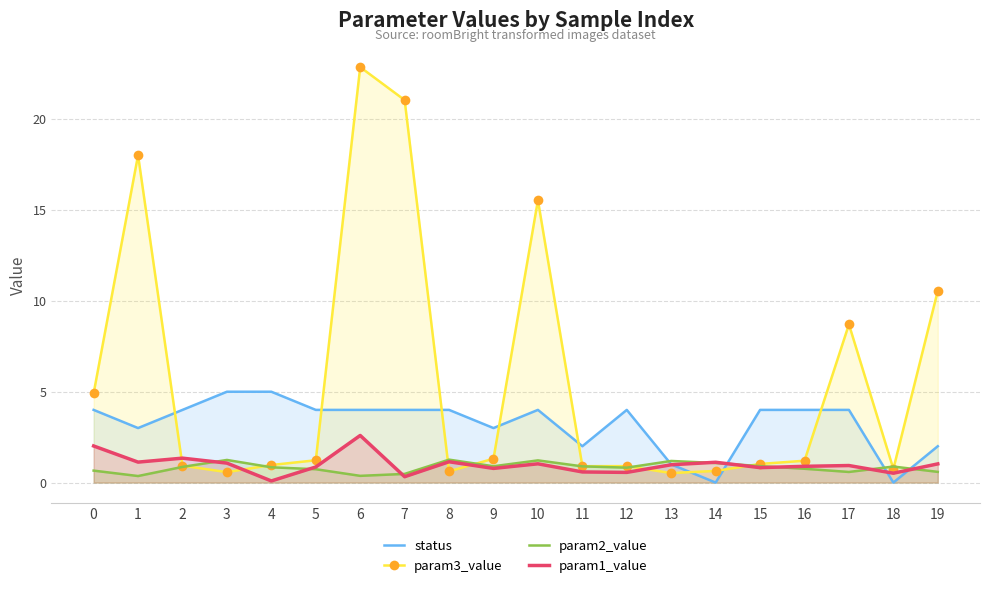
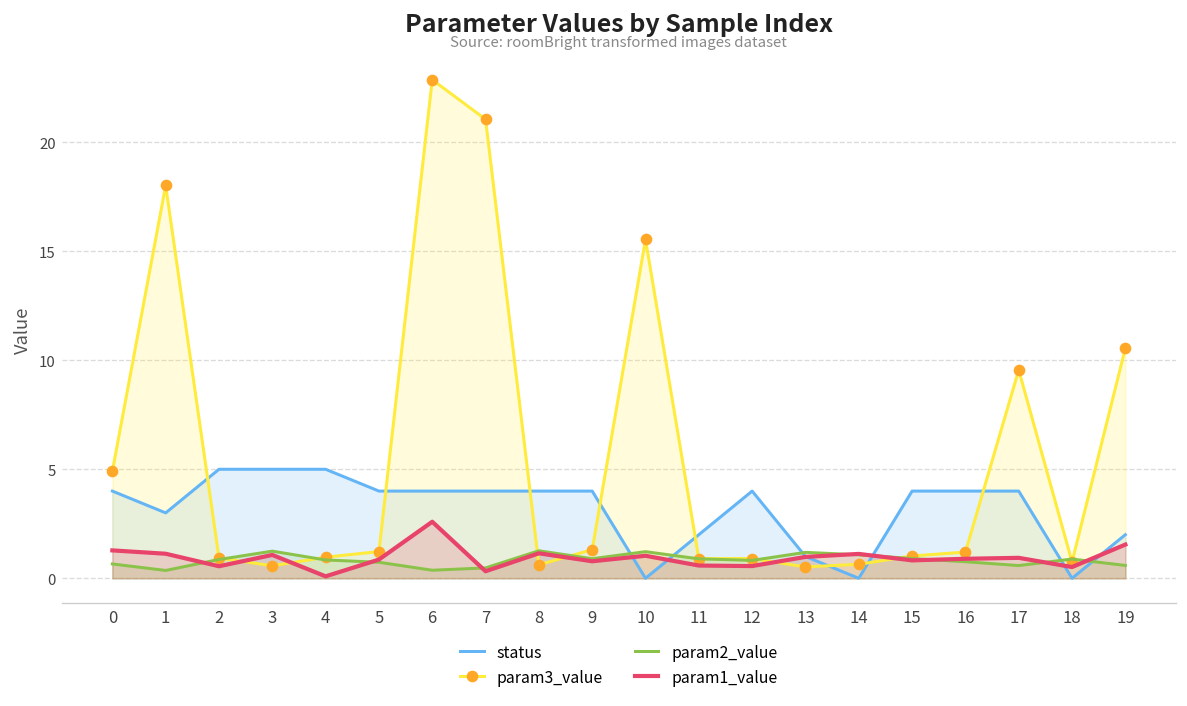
  {
    "status": {
      "0": 4,
      "1": 3,
-     "2": 4,
+     "2": 5,
      "3": 5,
      "4": 5,
      "5": 4,
      "6": 4,
      "7": 4,
      "8": 4,
-     "9": 3,
-     "10": 4,
+     "9": 4,
+     "10": 0,
      "11": 2,
      "12": 4,
      "14": 0,
      "15": 4,
      "16": 4,
      "17": 4,
      "18": 0,
      "19": 2
    },
    "param3_value": {
      "0": 4.9,
      "1": 18.0,
      "3": 0.6,
      "5": 1.2,
      "6": 22.9,
      "7": 21.1,
      "8": 0.6,
      "9": 1.3,
      "10": 15.5,
      "13": 0.5,
      "14": 0.6,
      "16": 1.2,
-     "17": 8.7,
+     "17": 9.6,
      "19": 10.6
    },
    "param2_value": {
      "0": 0.7,
      "1": 0.4,
      "3": 1.2,
      "6": 0.4,
      "7": 0.5,
      "10": 1.2,
      "13": 1.2,
      "17": 0.6,
      "19": 0.6
    },
    "param1_value": {
-     "0": 2.0,
+     "0": 1.3,
      "1": 1.1,
-     "2": 1.3,
+     "2": 0.6,
      "3": 1.1,
      "4": 0.1,
      "6": 2.6,
      "7": 0.3,
      "10": 1.0,
      "11": 0.6,
      "12": 0.6,
      "17": 0.9,
      "18": 0.5,
-     "19": 1.0
+     "19": 1.5
    }
  }
